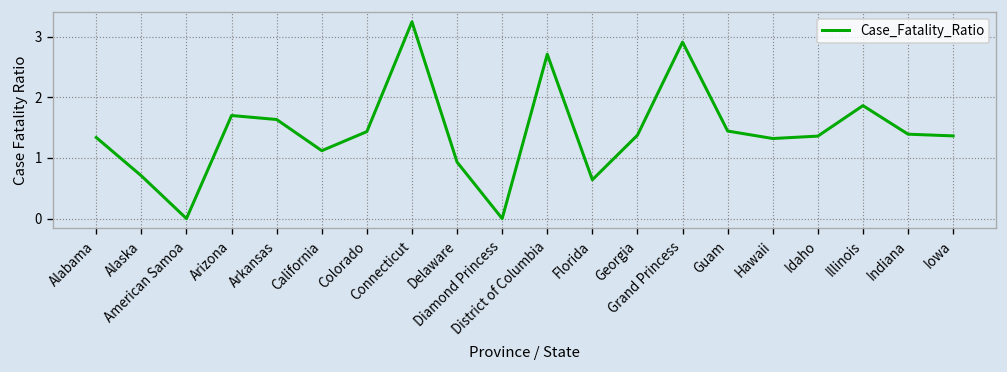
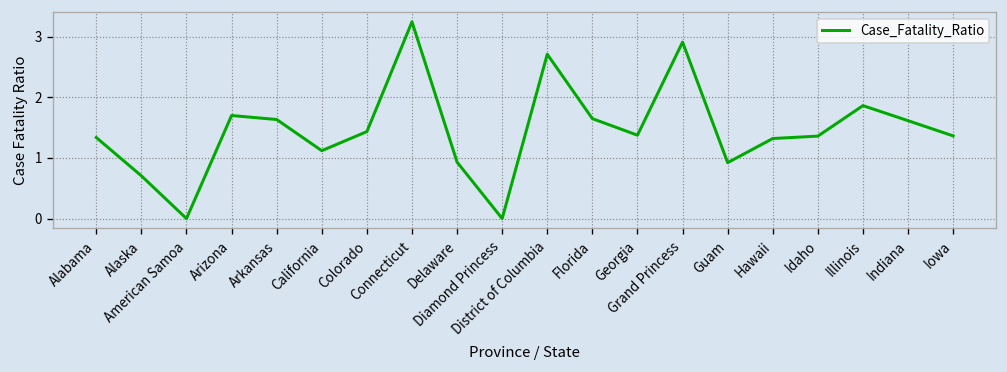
  {
    "Alabama": 1.3,
    "Alaska": 0.7,
    "American Samoa": 0.0,
    "Arizona": 1.7,
    "Arkansas": 1.6,
    "California": 1.1,
    "Colorado": 1.4,
    "Connecticut": 3.2,
    "Delaware": 0.9,
    "Diamond Princess": 0.0,
    "District of Columbia": 2.7,
-   "Florida": 0.6,
+   "Florida": 1.6,
    "Georgia": 1.4,
    "Grand Princess": 2.9,
-   "Guam": 1.4,
+   "Guam": 0.9,
    "Hawaii": 1.3,
    "Idaho": 1.4,
    "Illinois": 1.9,
-   "Indiana": 1.4,
+   "Indiana": 1.6,
    "Iowa": 1.4
  }
